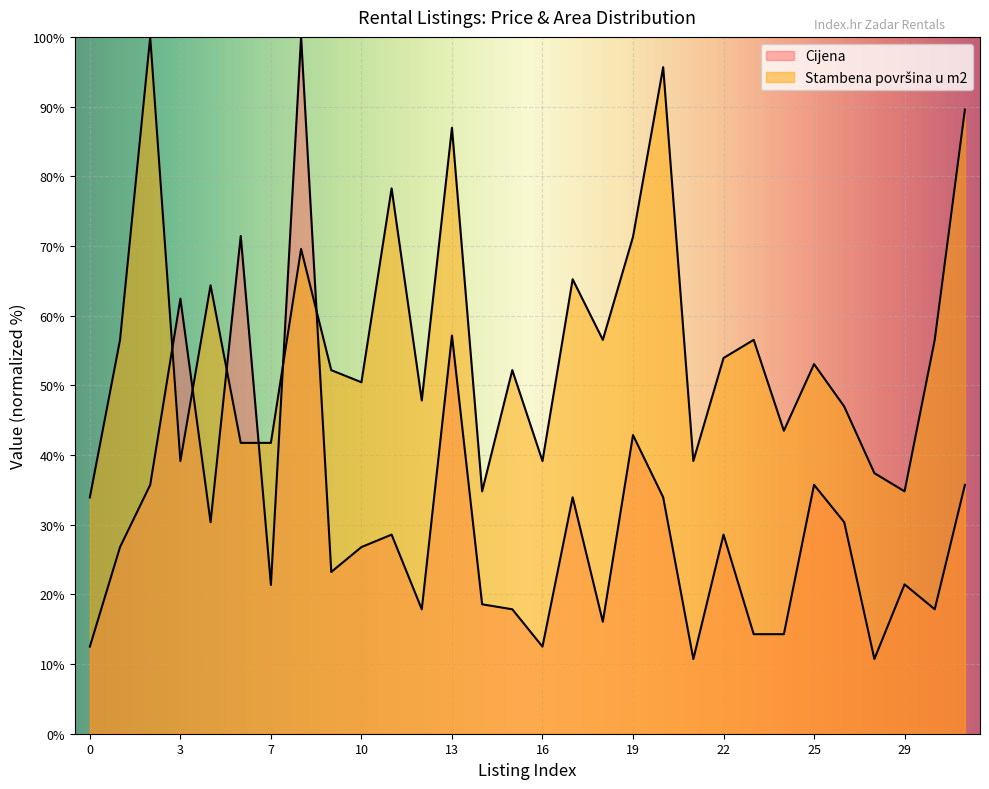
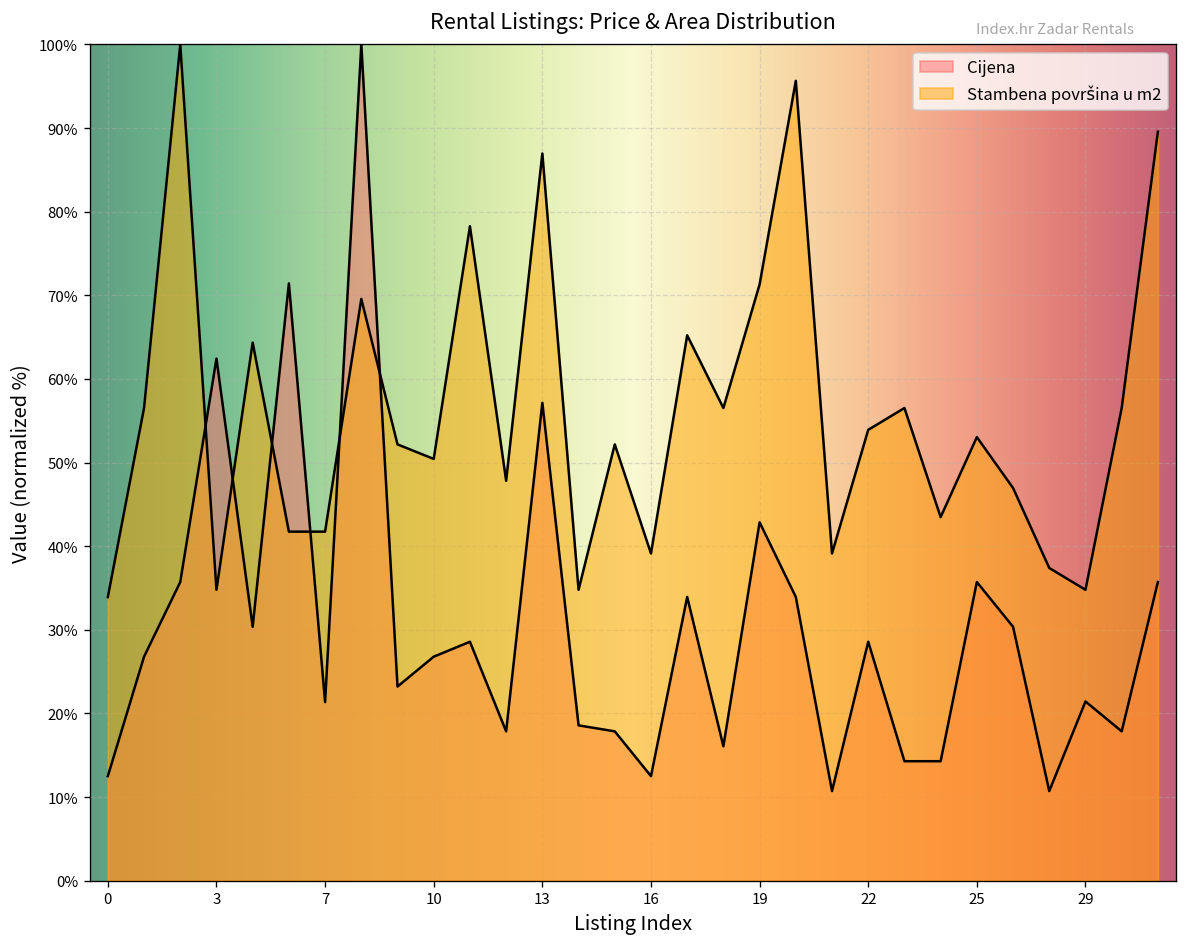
  {
    "Cijena": {
      "0": "13%",
      "3": "62%"
    },
    "Stambena površina u m2": {
      "0": "34%",
-     "3": "39%"
+     "3": "35%"
    }
  }
